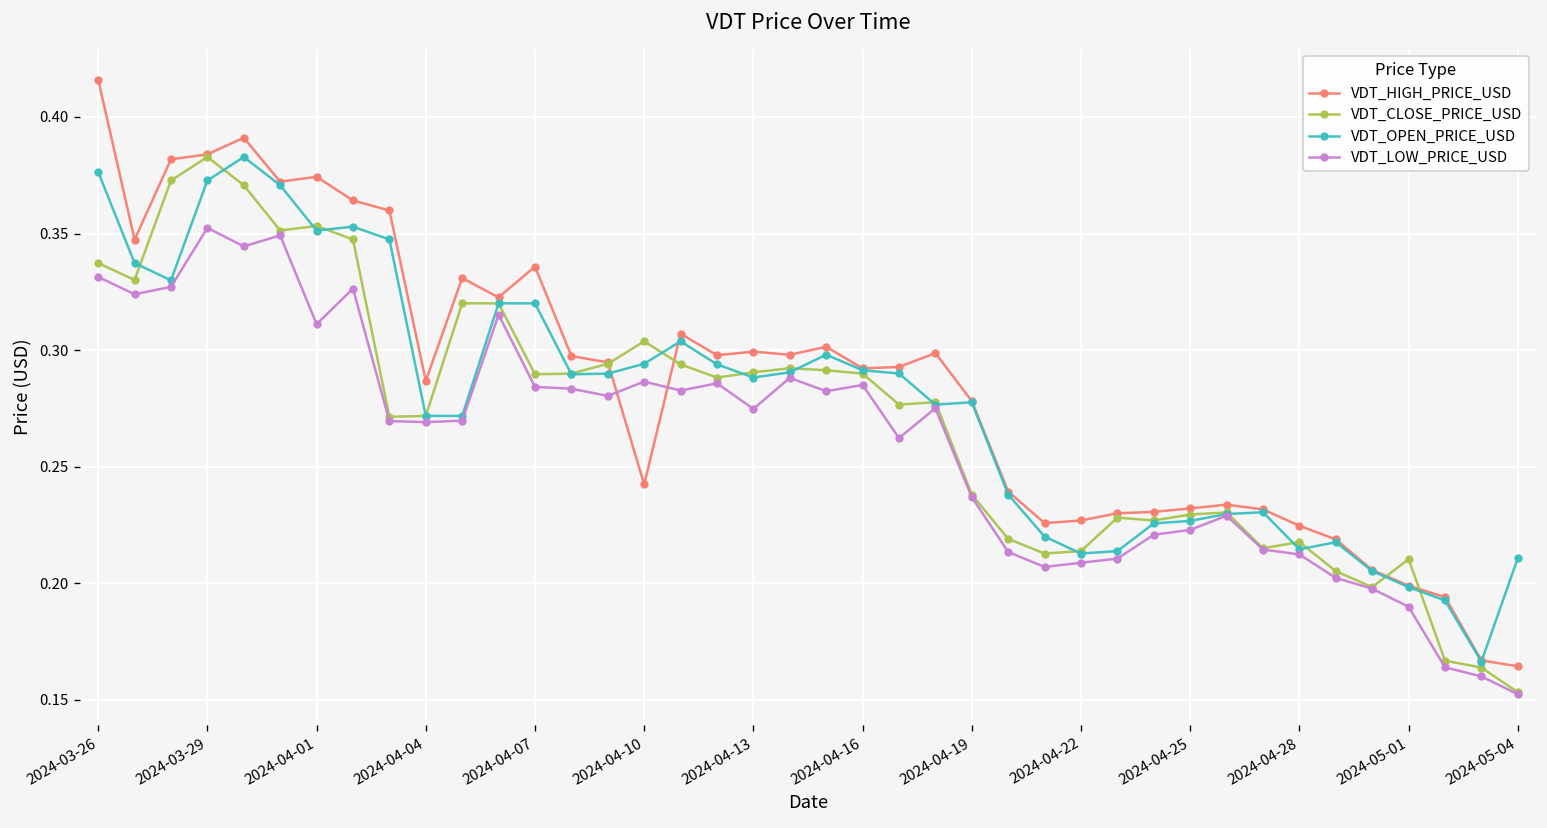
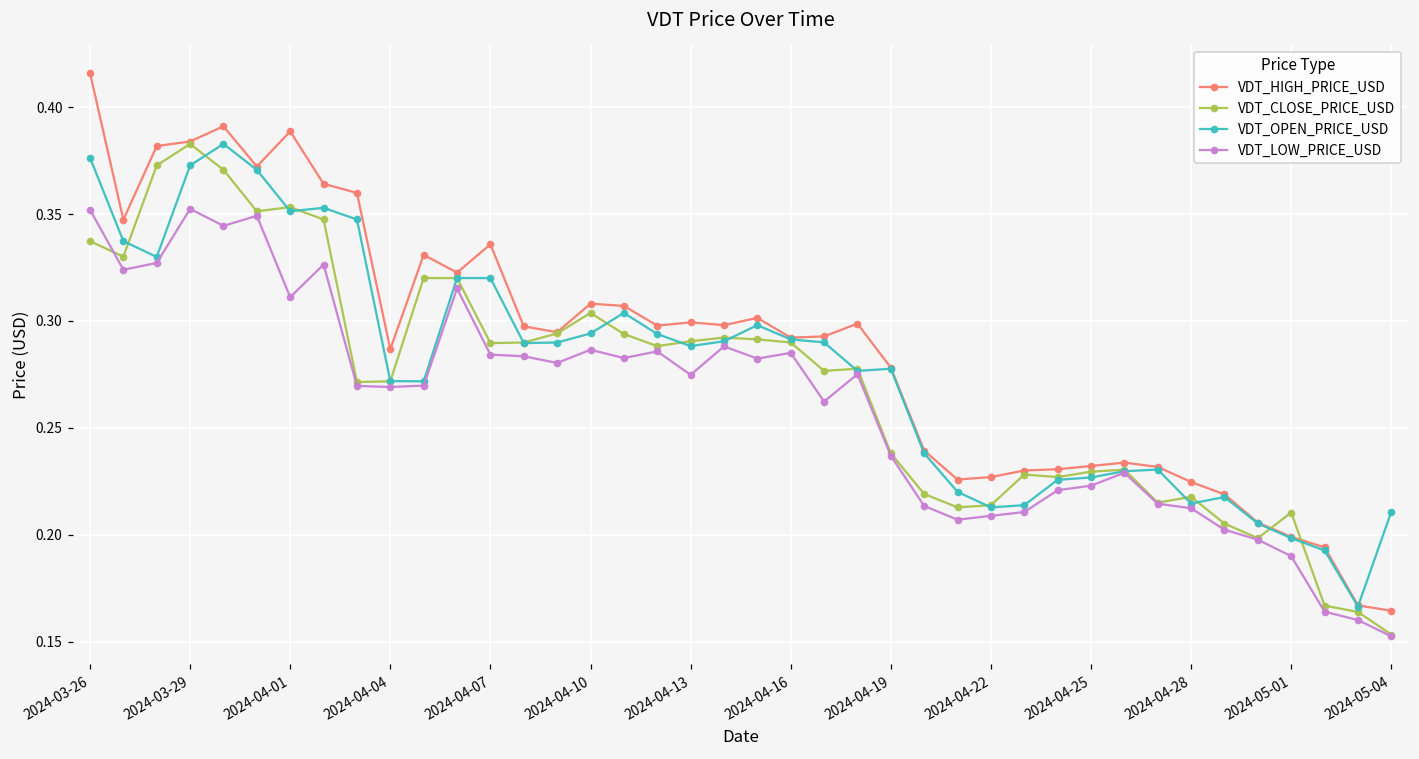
  {
    "VDT_HIGH_PRICE_USD": {
      "2024-03-26": 0.416,
-     "2024-04-01": 0.374,
+     "2024-04-01": 0.389,
      "2024-04-04": 0.287,
      "2024-04-07": 0.336,
-     "2024-04-10": 0.242,
+     "2024-04-10": 0.308,
      "2024-04-13": 0.299,
      "2024-04-22": 0.227,
      "2024-04-25": 0.232,
      "2024-04-28": 0.225,
      "2024-05-04": 0.164
    },
    "VDT_CLOSE_PRICE_USD": {
      "2024-03-26": 0.337,
      "2024-04-01": 0.353,
      "2024-04-07": 0.290,
      "2024-04-10": 0.304,
      "2024-04-13": 0.291,
      "2024-04-16": 0.290,
      "2024-04-25": 0.230,
      "2024-04-28": 0.218,
      "2024-05-01": 0.210
    },
    "VDT_OPEN_PRICE_USD": {
      "2024-03-26": 0.376,
      "2024-03-29": 0.373,
      "2024-04-01": 0.351,
      "2024-04-07": 0.320,
      "2024-04-10": 0.294,
      "2024-04-13": 0.288,
      "2024-04-25": 0.227,
      "2024-04-28": 0.215,
      "2024-05-04": 0.211
    },
    "VDT_LOW_PRICE_USD": {
-     "2024-03-26": 0.331,
+     "2024-03-26": 0.352,
      "2024-03-29": 0.352,
      "2024-04-01": 0.311,
      "2024-04-04": 0.269,
      "2024-04-07": 0.284,
      "2024-04-10": 0.287,
      "2024-04-13": 0.275,
      "2024-04-16": 0.285,
      "2024-04-22": 0.209,
      "2024-04-25": 0.223,
      "2024-04-28": 0.212,
      "2024-05-01": 0.190
    }
  }
